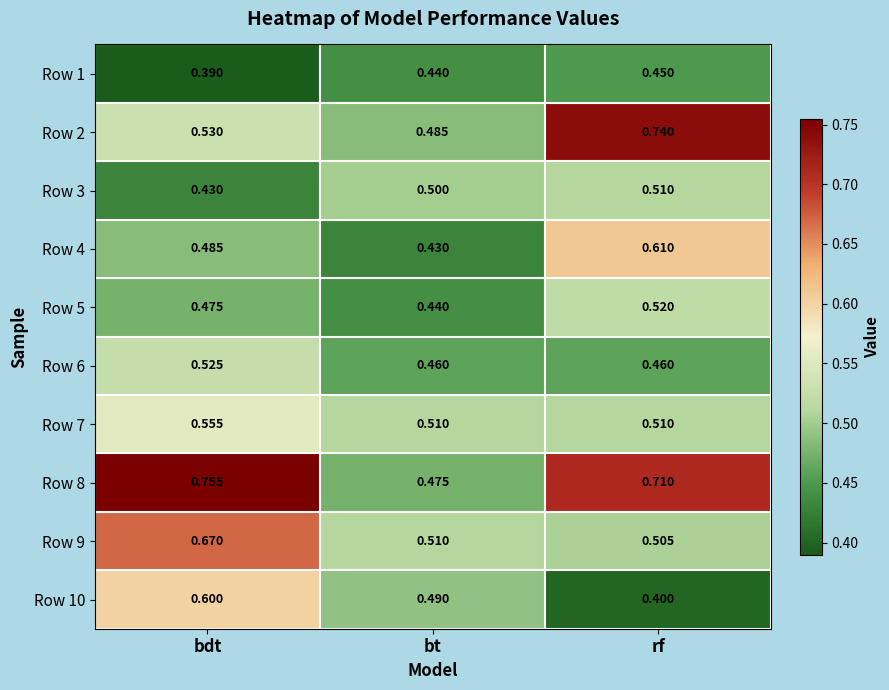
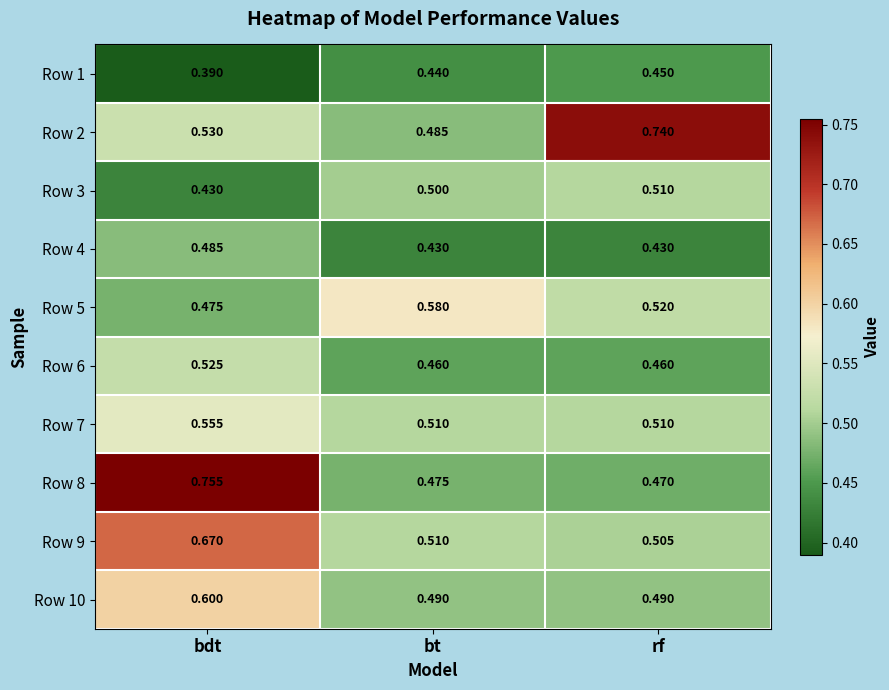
  {
    "Row 1": {
      "bdt": 0.390,
      "bt": 0.440,
      "rf": 0.450
    },
    "Row 2": {
      "bdt": 0.530,
      "bt": 0.485,
      "rf": 0.740
    },
    "Row 3": {
      "bdt": 0.430,
      "bt": 0.500,
      "rf": 0.510
    },
    "Row 4": {
      "bdt": 0.485,
      "bt": 0.430,
-     "rf": 0.610
+     "rf": 0.430
    },
    "Row 5": {
      "bdt": 0.475,
-     "bt": 0.440,
+     "bt": 0.580,
      "rf": 0.520
    },
    "Row 6": {
      "bdt": 0.525,
      "bt": 0.460,
      "rf": 0.460
    },
    "Row 7": {
      "bdt": 0.555,
      "bt": 0.510,
      "rf": 0.510
    },
    "Row 8": {
      "bdt": 0.755,
      "bt": 0.475,
-     "rf": 0.710
+     "rf": 0.470
    },
    "Row 9": {
      "bdt": 0.670,
      "bt": 0.510,
      "rf": 0.505
    },
    "Row 10": {
      "bdt": 0.600,
      "bt": 0.490,
-     "rf": 0.400
+     "rf": 0.490
    }
  }
